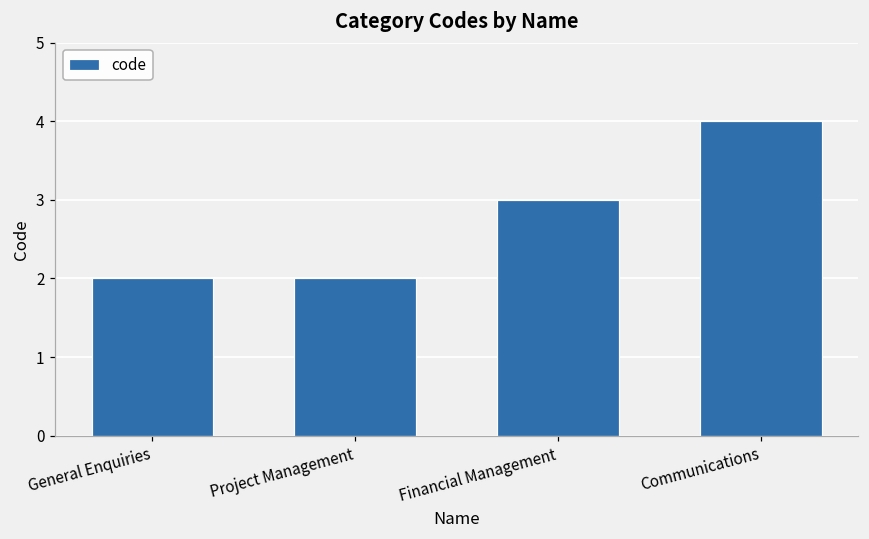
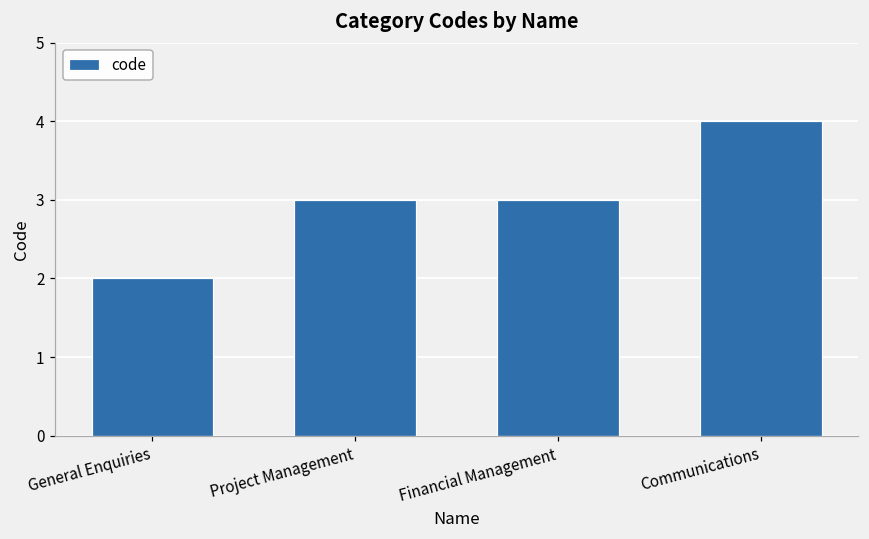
  {
    "General Enquiries": 2,
-   "Project Management": 2,
+   "Project Management": 3,
    "Financial Management": 3,
    "Communications": 4
  }
